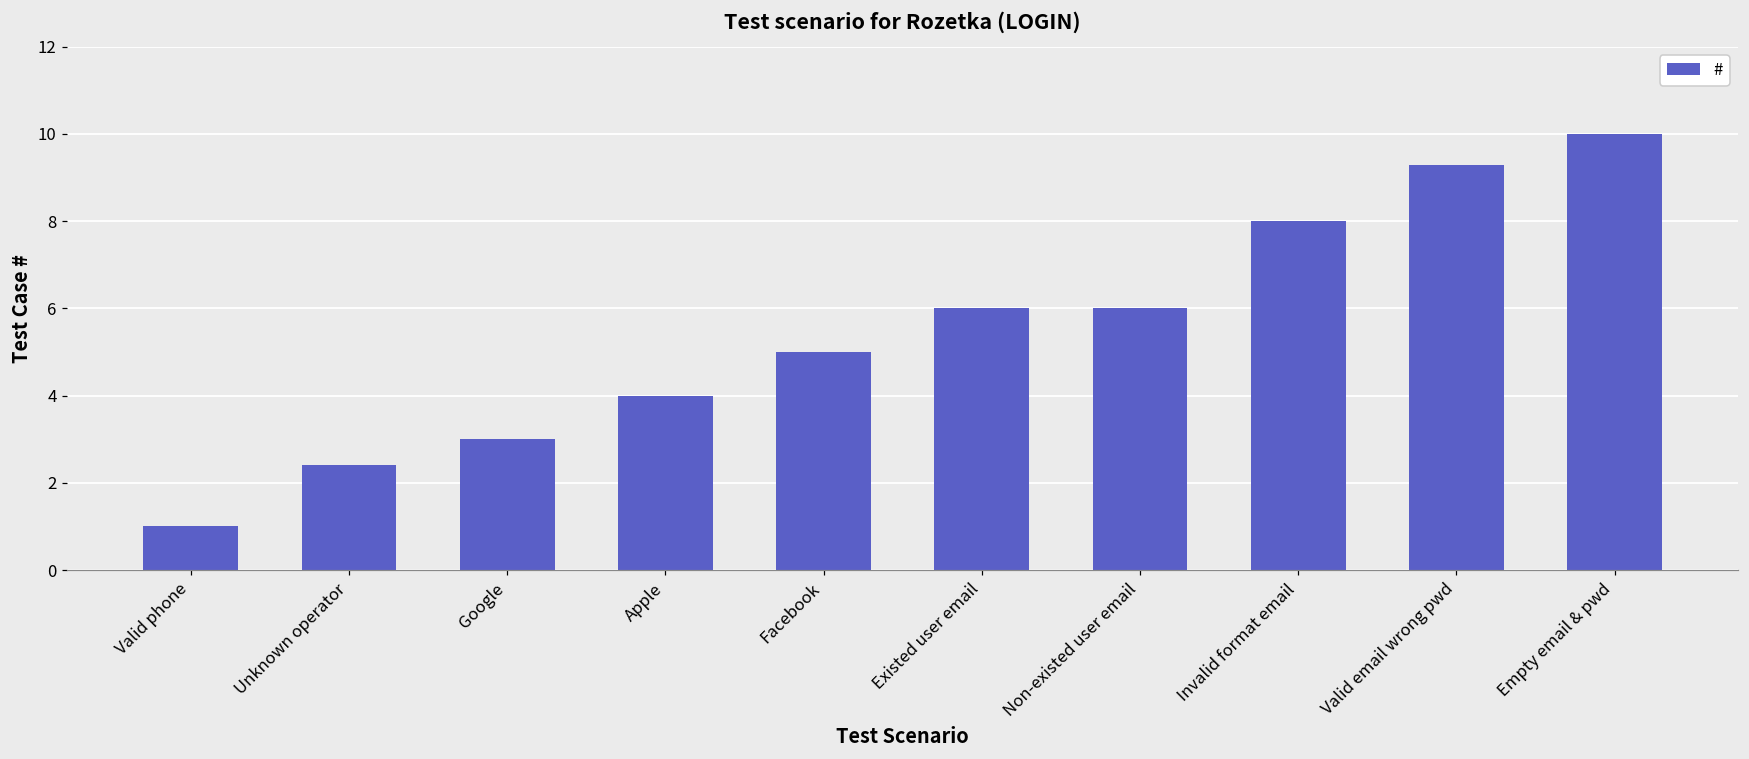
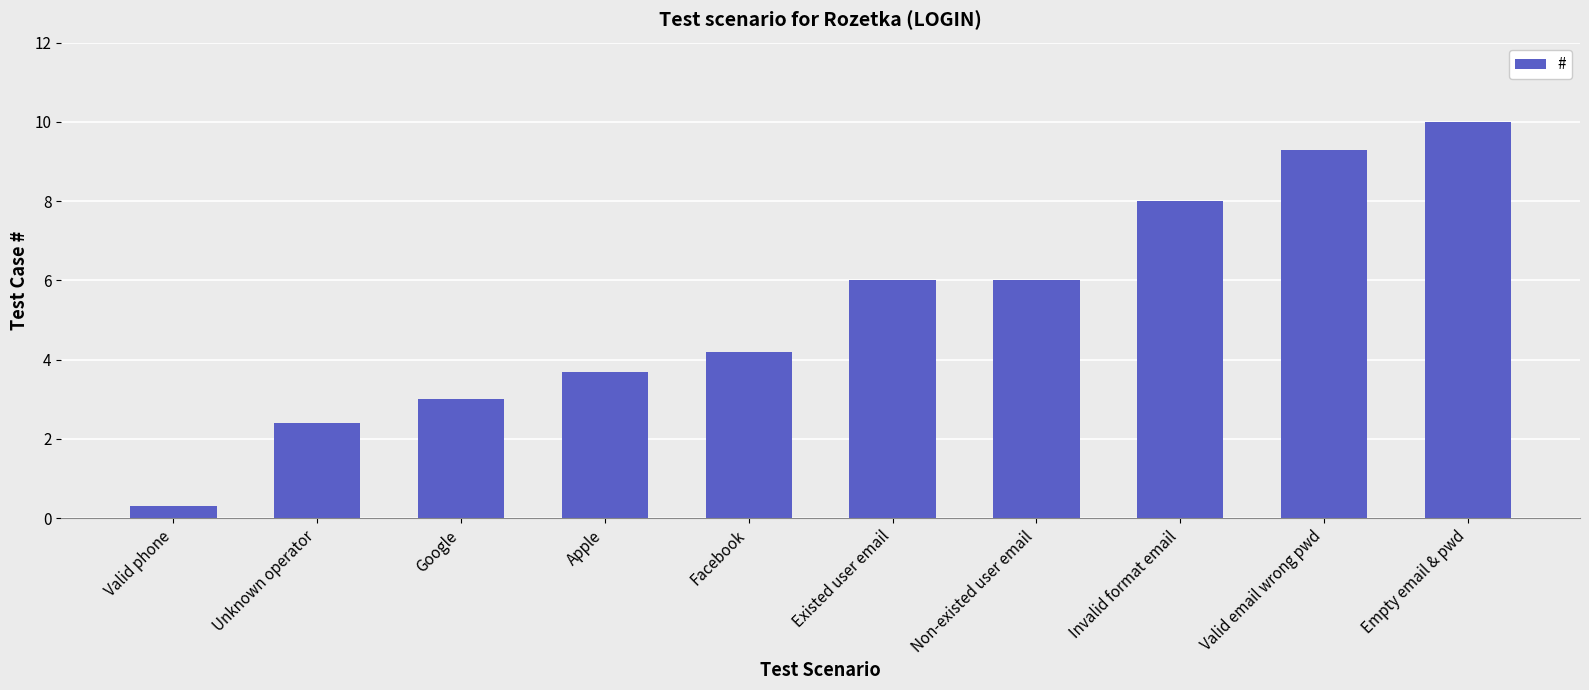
  {
-   "Valid phone": 1.0,
+   "Valid phone": 0.3,
    "Unknown operator": 2.4,
    "Google": 3.0,
-   "Apple": 4.0,
-   "Facebook": 5.0,
+   "Apple": 3.7,
+   "Facebook": 4.2,
    "Existed user email": 6.0,
    "Non-existed user email": 6.0,
    "Invalid format email": 8.0,
    "Valid email wrong pwd": 9.3,
    "Empty email & pwd": 10.0
  }
